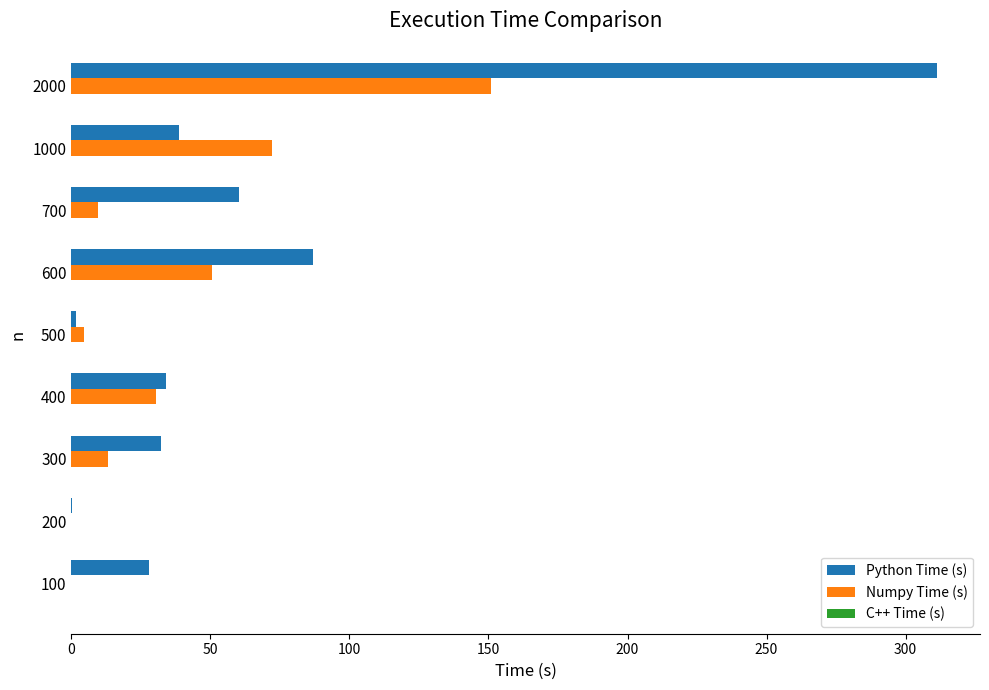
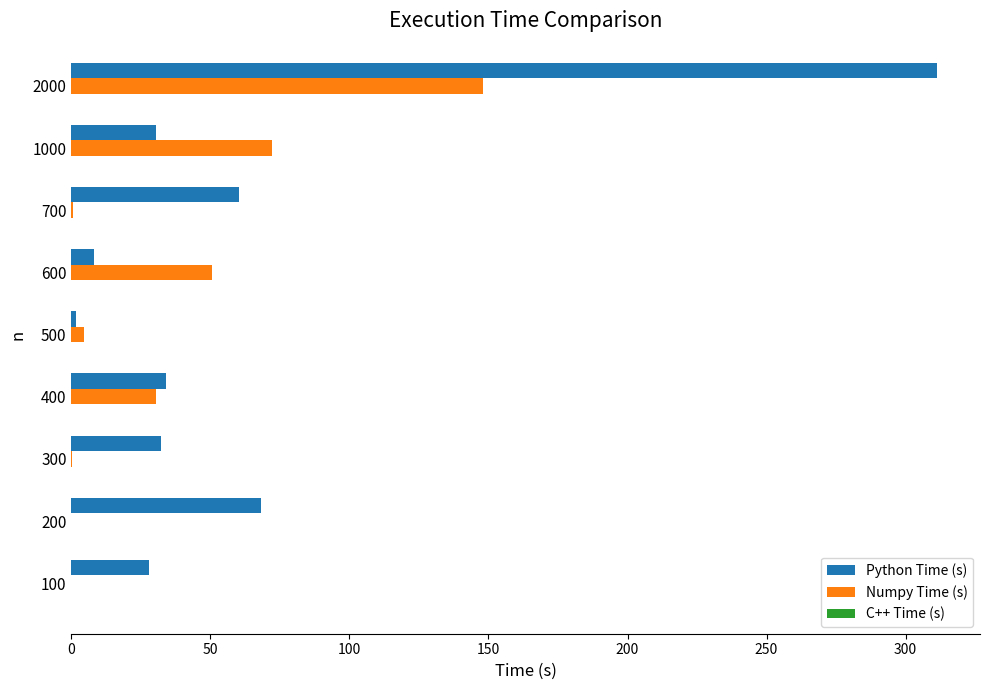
  {
    "Python Time (s)": {
      "2000": 311,
-     "1000": 39,
+     "1000": 30,
      "700": 60,
-     "600": 87,
+     "600": 8,
      "500": 1,
      "400": 34,
      "300": 32,
-     "200": 0,
+     "200": 68,
      "100": 28
    },
    "Numpy Time (s)": {
-     "2000": 151,
+     "2000": 148,
      "1000": 72,
-     "700": 10,
+     "700": 0,
      "600": 51,
      "500": 5,
      "400": 30,
-     "300": 13
+     "300": 0
    }
  }
